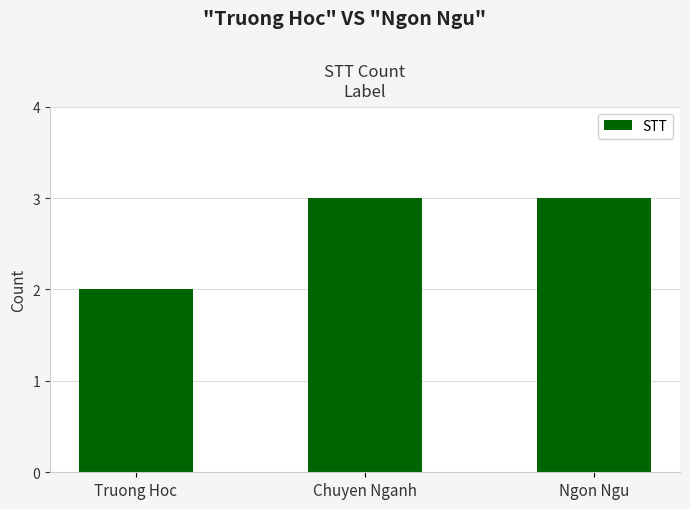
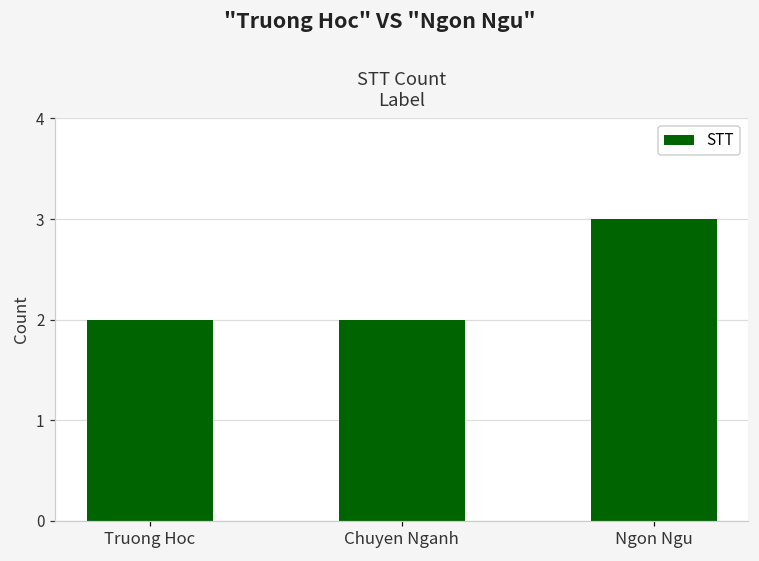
  {
    "Truong Hoc": 2,
-   "Chuyen Nganh": 3,
+   "Chuyen Nganh": 2,
    "Ngon Ngu": 3
  }
